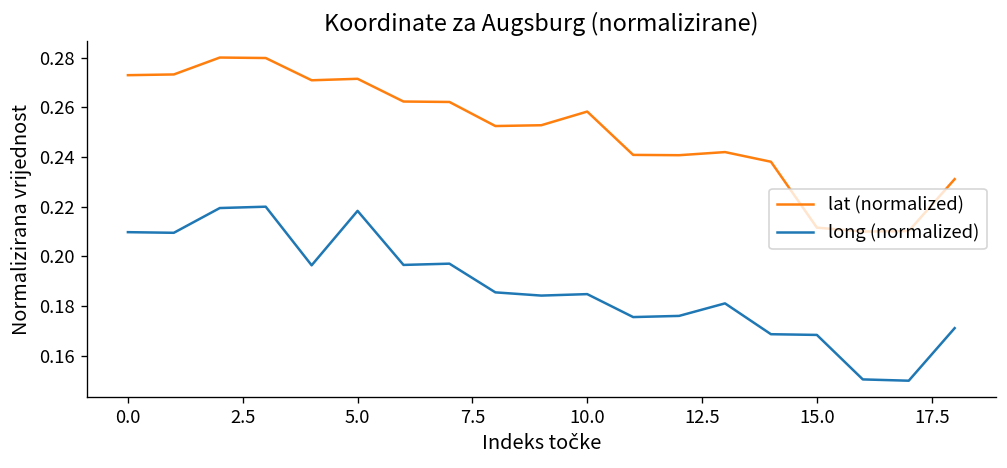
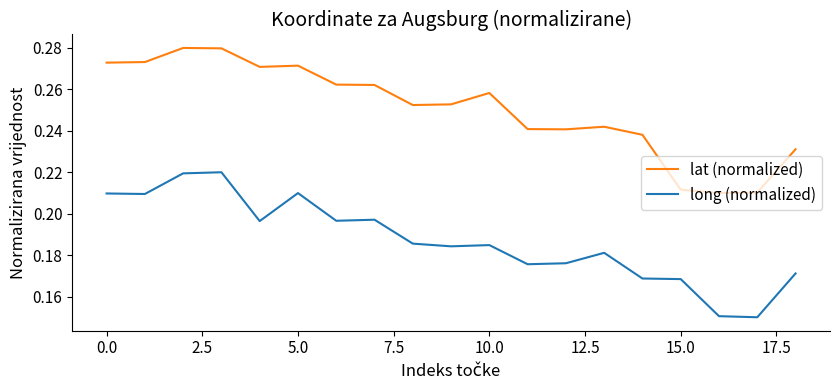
  {
    "lat (normalized)": {
      "0.0": 0.273,
      "5.0": 0.271,
      "10.0": 0.258
    },
    "long (normalized)": {
      "0.0": 0.210,
-     "5.0": 0.218,
+     "5.0": 0.210,
      "10.0": 0.185,
      "15.0": 0.168
    }
  }
